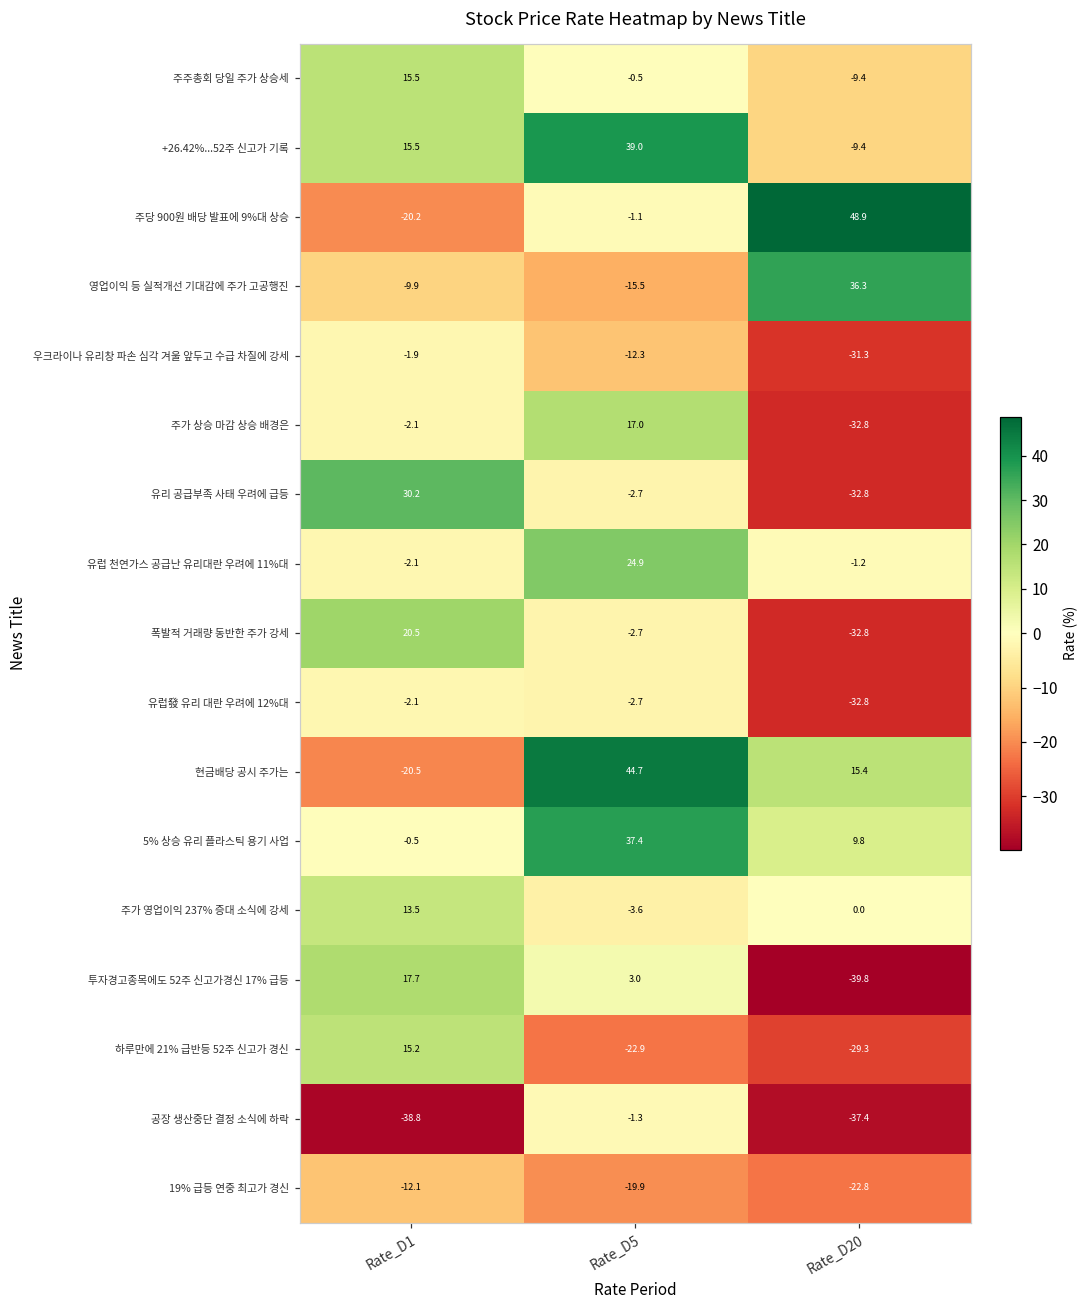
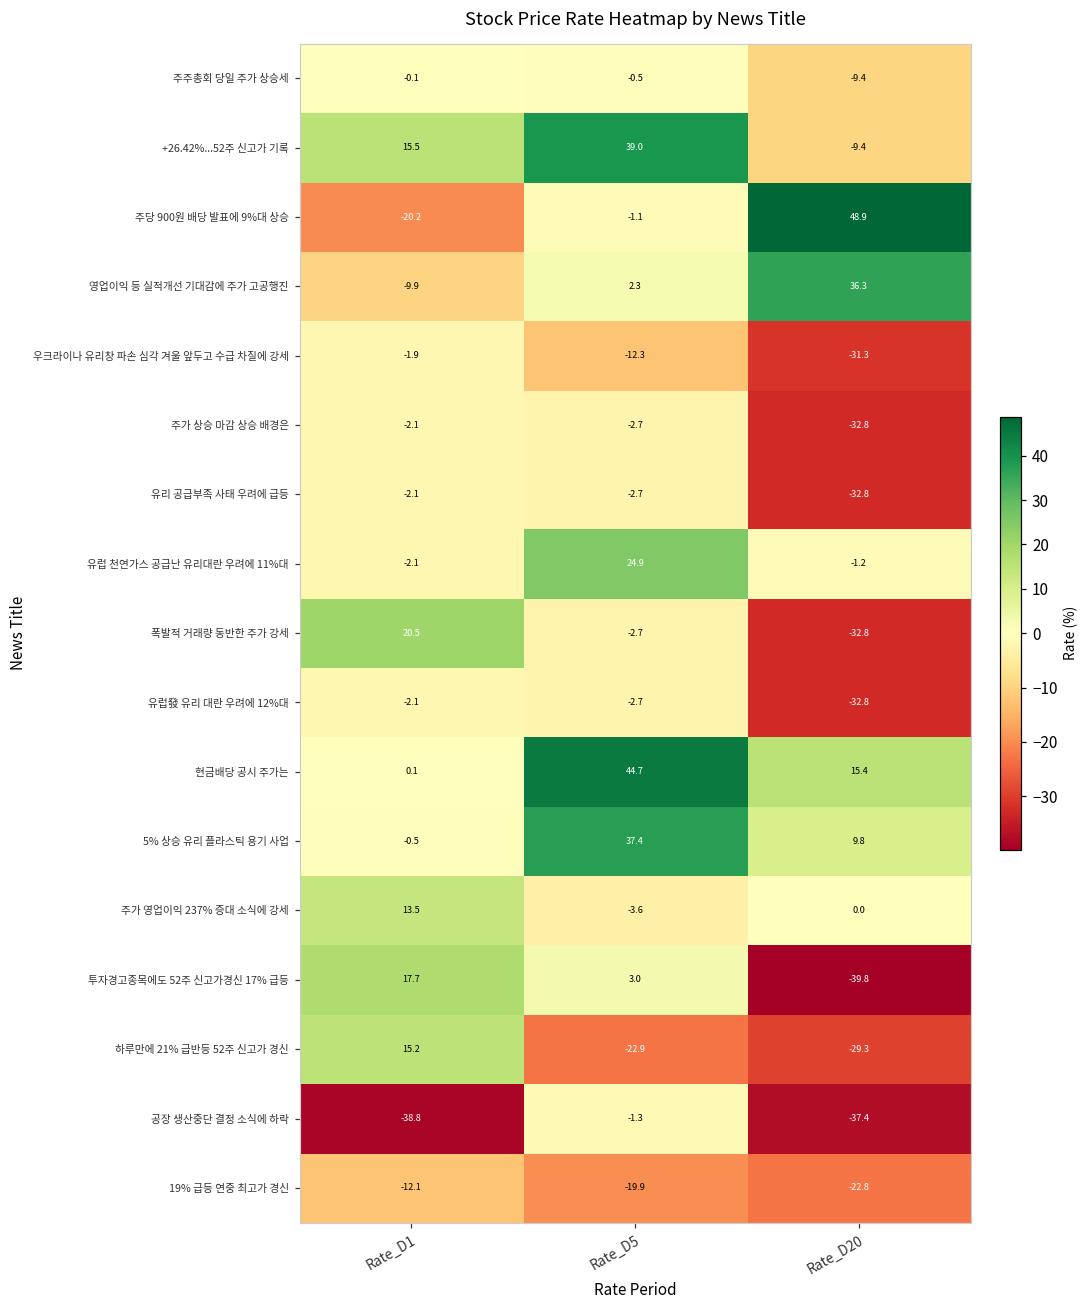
  {
    "주주총회 당일 주가 상승세": {
-     "Rate_D1": 15.5,
+     "Rate_D1": -0.1,
      "Rate_D5": -0.5,
      "Rate_D20": -9.4
    },
    "+26.42%...52주 신고가 기록": {
      "Rate_D1": 15.5,
      "Rate_D5": 39.0,
      "Rate_D20": -9.4
    },
    "주당 900원 배당 발표에 9%대 상승": {
      "Rate_D1": -20.2,
      "Rate_D5": -1.1,
      "Rate_D20": 48.9
    },
    "영업이익 등 실적개선 기대감에 주가 고공행진": {
      "Rate_D1": -9.9,
-     "Rate_D5": -15.5,
+     "Rate_D5": 2.3,
      "Rate_D20": 36.3
    },
    "우크라이나 유리창 파손 심각 겨울 앞두고 수급 차질에 강세": {
      "Rate_D1": -1.9,
      "Rate_D5": -12.3,
      "Rate_D20": -31.3
    },
    "주가 상승 마감 상승 배경은": {
      "Rate_D1": -2.1,
-     "Rate_D5": 17.0,
+     "Rate_D5": -2.7,
      "Rate_D20": -32.8
    },
    "유리 공급부족 사태 우려에 급등": {
-     "Rate_D1": 30.2,
+     "Rate_D1": -2.1,
      "Rate_D5": -2.7,
      "Rate_D20": -32.8
    },
    "유럽 천연가스 공급난 유리대란 우려에 11%대": {
      "Rate_D1": -2.1,
      "Rate_D5": 24.9,
      "Rate_D20": -1.2
    },
    "폭발적 거래량 동반한 주가 강세": {
      "Rate_D1": 20.5,
      "Rate_D5": -2.7,
      "Rate_D20": -32.8
    },
    "유럽發 유리 대란 우려에 12%대": {
      "Rate_D1": -2.1,
      "Rate_D5": -2.7,
      "Rate_D20": -32.8
    },
    "현금배당 공시 주가는": {
-     "Rate_D1": -20.5,
+     "Rate_D1": 0.1,
      "Rate_D5": 44.7,
      "Rate_D20": 15.4
    },
    "5% 상승 유리 플라스틱 용기 사업": {
      "Rate_D1": -0.5,
      "Rate_D5": 37.4,
      "Rate_D20": 9.8
    },
    "주가 영업이익 237% 증대 소식에 강세": {
      "Rate_D1": 13.5,
      "Rate_D5": -3.6,
      "Rate_D20": 0.0
    },
    "투자경고종목에도 52주 신고가경신 17% 급등": {
      "Rate_D1": 17.7,
      "Rate_D5": 3.0,
      "Rate_D20": -39.8
    },
    "하루만에 21% 급반등 52주 신고가 경신": {
      "Rate_D1": 15.2,
      "Rate_D5": -22.9,
      "Rate_D20": -29.3
    },
    "공장 생산중단 결정 소식에 하락": {
      "Rate_D1": -38.8,
      "Rate_D5": -1.3,
      "Rate_D20": -37.4
    },
    "19% 급등 연중 최고가 경신": {
      "Rate_D1": -12.1,
      "Rate_D5": -19.9,
      "Rate_D20": -22.8
    }
  }
